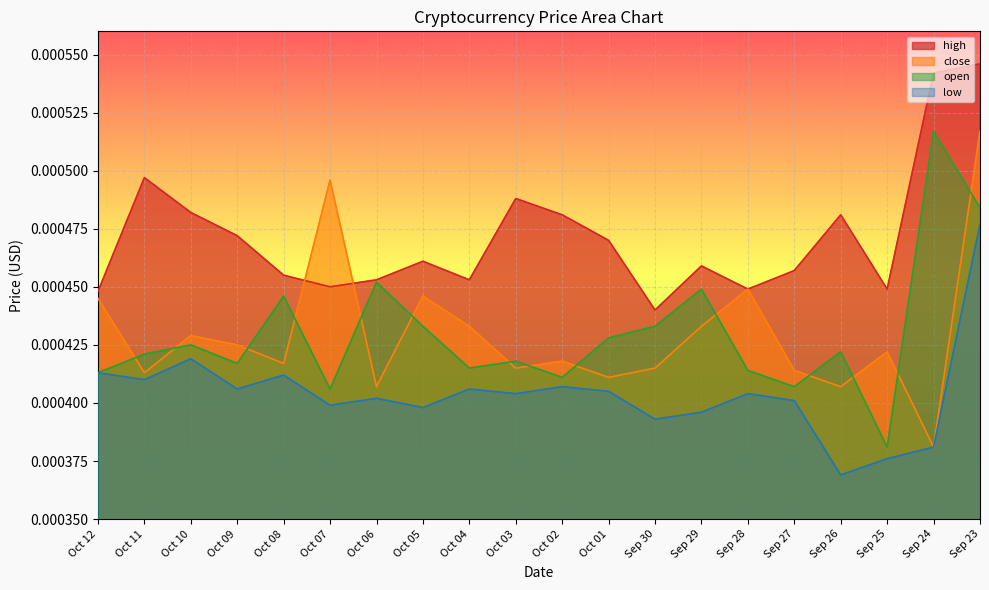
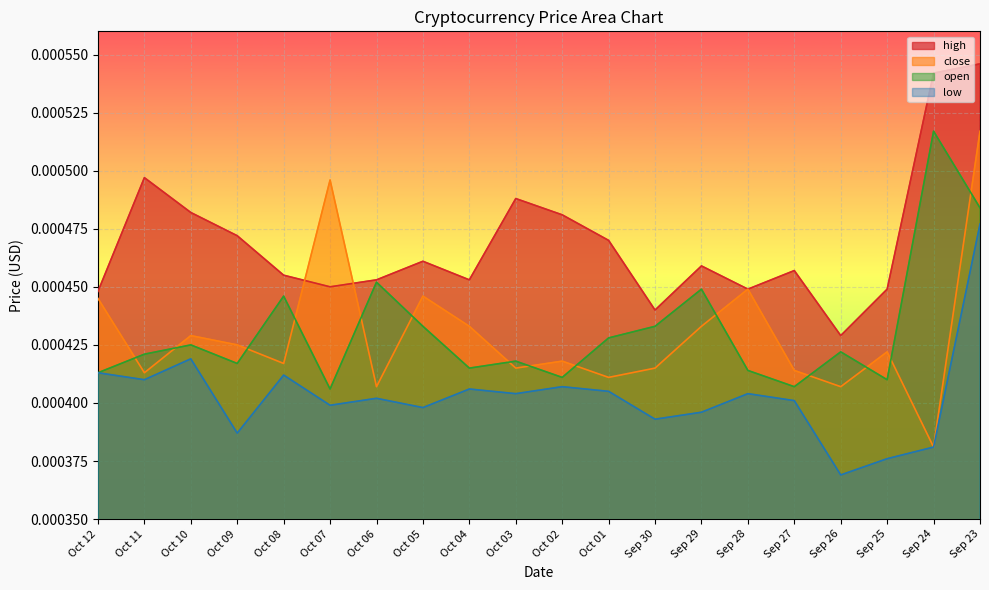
  {
    "high": {
      "Oct 12": 0.000448,
      "Oct 11": 0.000497,
      "Oct 10": 0.000482,
      "Oct 09": 0.000472,
      "Oct 08": 0.000455,
      "Oct 07": 0.000450,
      "Oct 05": 0.000461,
      "Oct 04": 0.000453,
      "Oct 03": 0.000488,
      "Oct 02": 0.000481,
      "Oct 01": 0.000470,
      "Sep 30": 0.000440,
      "Sep 29": 0.000459,
      "Sep 27": 0.000457,
-     "Sep 26": 0.000481,
+     "Sep 26": 0.000429,
      "Sep 25": 0.000449,
      "Sep 23": 0.000546
    },
    "close": {
      "Oct 12": 0.000445,
      "Oct 11": 0.000413,
      "Oct 10": 0.000429,
      "Oct 09": 0.000425,
      "Oct 08": 0.000417,
      "Oct 07": 0.000496,
      "Oct 06": 0.000407,
      "Oct 05": 0.000446,
      "Oct 04": 0.000433,
      "Oct 03": 0.000415,
      "Oct 02": 0.000418,
      "Oct 01": 0.000411,
      "Sep 30": 0.000415,
      "Sep 29": 0.000433,
      "Sep 27": 0.000414,
      "Sep 26": 0.000407,
      "Sep 25": 0.000422,
      "Sep 23": 0.000517
    },
    "open": {
      "Oct 11": 0.000421,
      "Oct 10": 0.000425,
      "Oct 09": 0.000417,
      "Oct 08": 0.000446,
      "Oct 07": 0.000406,
      "Oct 05": 0.000433,
      "Oct 04": 0.000415,
      "Oct 03": 0.000418,
      "Oct 02": 0.000411,
      "Oct 01": 0.000428,
      "Sep 30": 0.000433,
      "Sep 29": 0.000449,
      "Sep 28": 0.000414,
      "Sep 27": 0.000407,
      "Sep 26": 0.000422,
-     "Sep 25": 0.000381,
+     "Sep 25": 0.000410,
      "Sep 24": 0.000517,
      "Sep 23": 0.000484
    },
    "low": {
      "Oct 11": 0.000410,
      "Oct 10": 0.000419,
-     "Oct 09": 0.000406,
+     "Oct 09": 0.000387,
      "Oct 08": 0.000412,
      "Oct 07": 0.000399,
      "Oct 06": 0.000402,
      "Oct 05": 0.000398,
      "Oct 04": 0.000406,
      "Oct 03": 0.000404,
      "Oct 02": 0.000407,
      "Oct 01": 0.000405,
      "Sep 30": 0.000393,
      "Sep 29": 0.000396,
      "Sep 28": 0.000404,
      "Sep 27": 0.000401,
      "Sep 26": 0.000369,
      "Sep 25": 0.000376,
      "Sep 23": 0.000477
    }
  }
